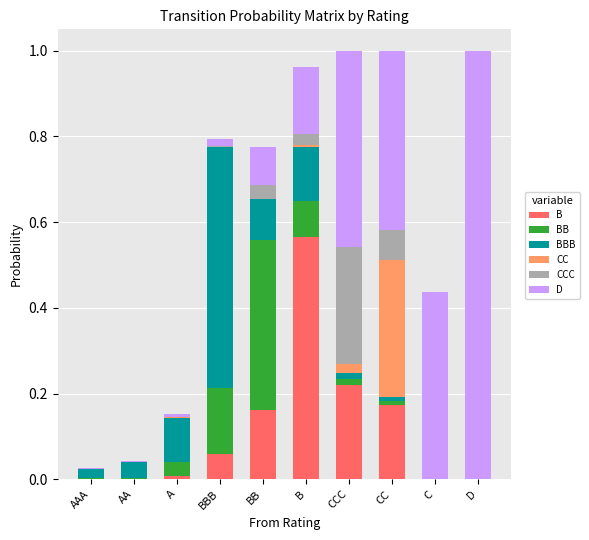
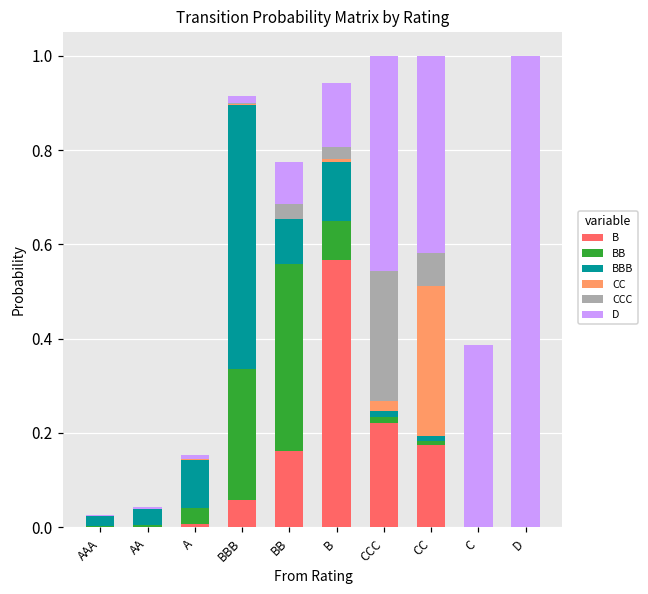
  {
    "BB": {
      "A": 0.03,
-     "BBB": 0.16,
+     "BBB": 0.28,
      "BB": 0.40,
      "B": 0.08,
      "CCC": 0.01,
      "CC": 0.01,
      "C": 0.00,
      "D": 0.00
    },
    "BBB": {
      "AAA": 0.02,
      "AA": 0.04,
      "A": 0.10,
      "BBB": 0.56,
      "BB": 0.09,
      "B": 0.13,
      "CCC": 0.01,
      "CC": 0.01,
      "C": 0.00,
      "D": 0.00
    },
    "CCC": {
      "BB": 0.03,
      "B": 0.03,
      "CCC": 0.27,
      "CC": 0.07,
      "C": 0.00,
      "D": 0.00
    },
    "D": {
      "A": 0.01,
      "BBB": 0.02,
      "BB": 0.09,
-     "B": 0.16,
+     "B": 0.14,
      "CCC": 0.46,
      "CC": 0.42,
-     "C": 0.44,
+     "C": 0.39,
      "D": 1.00
    }
  }
